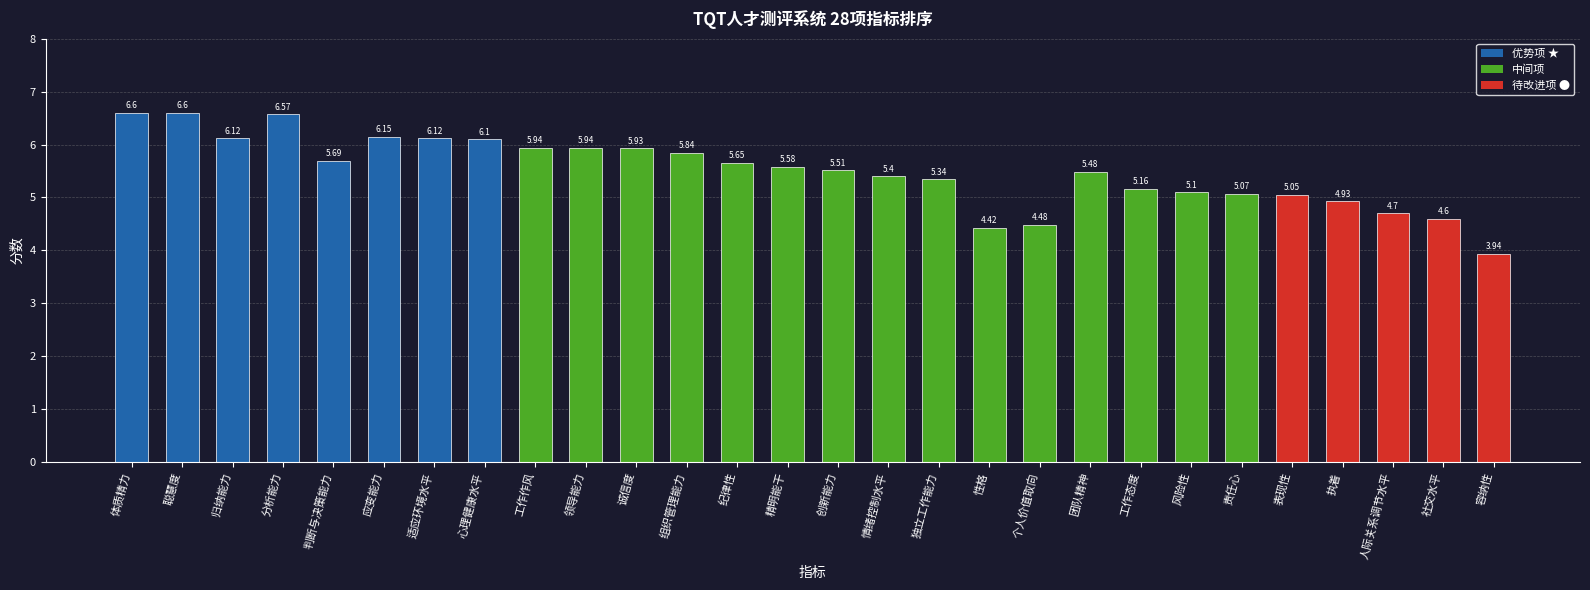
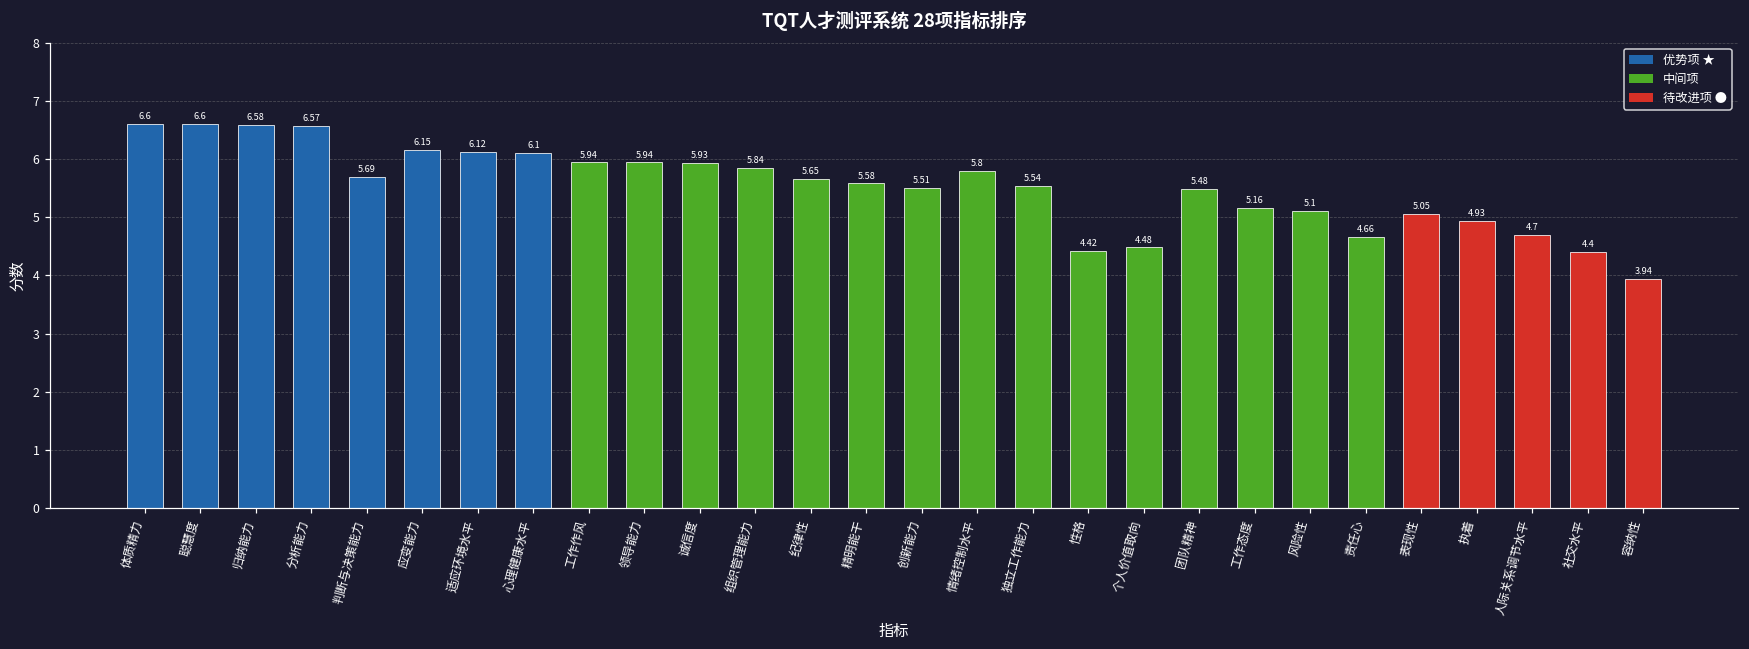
  {
    "体质精力": 6.6,
    "聪慧度": 6.6,
-   "归纳能力": 6.12,
+   "归纳能力": 6.58,
    "分析能力": 6.57,
    "判断与决策能力": 5.69,
    "应变能力": 6.15,
    "适应环境水平": 6.12,
    "心理健康水平": 6.1,
    "工作作风": 5.94,
    "领导能力": 5.94,
    "诚信度": 5.93,
    "组织管理能力": 5.84,
    "纪律性": 5.65,
    "精明能干": 5.58,
    "创新能力": 5.51,
-   "情绪控制水平": 5.4,
-   "独立工作能力": 5.34,
+   "情绪控制水平": 5.8,
+   "独立工作能力": 5.54,
    "性格": 4.42,
    "个人价值取向": 4.48,
    "团队精神": 5.48,
    "工作态度": 5.16,
    "风险性": 5.1,
-   "责任心": 5.07,
+   "责任心": 4.66,
    "表现性": 5.05,
    "执着": 4.93,
    "人际关系调节水平": 4.7,
-   "社交水平": 4.6,
+   "社交水平": 4.4,
    "容纳性": 3.94
  }
